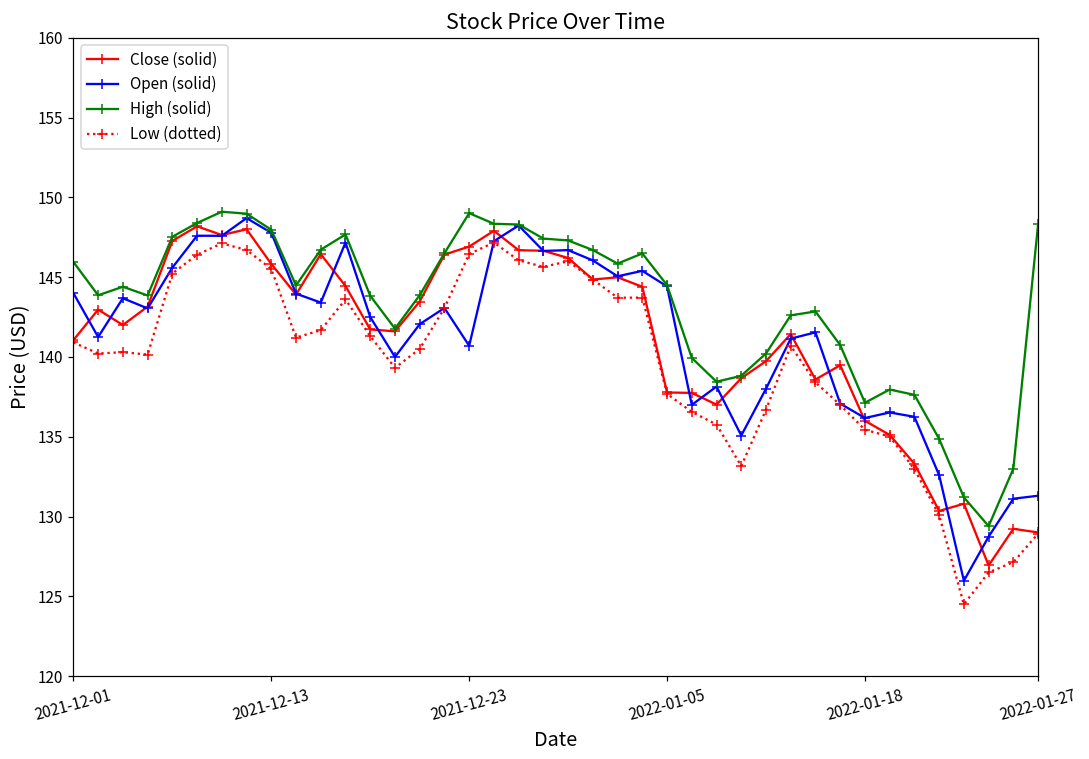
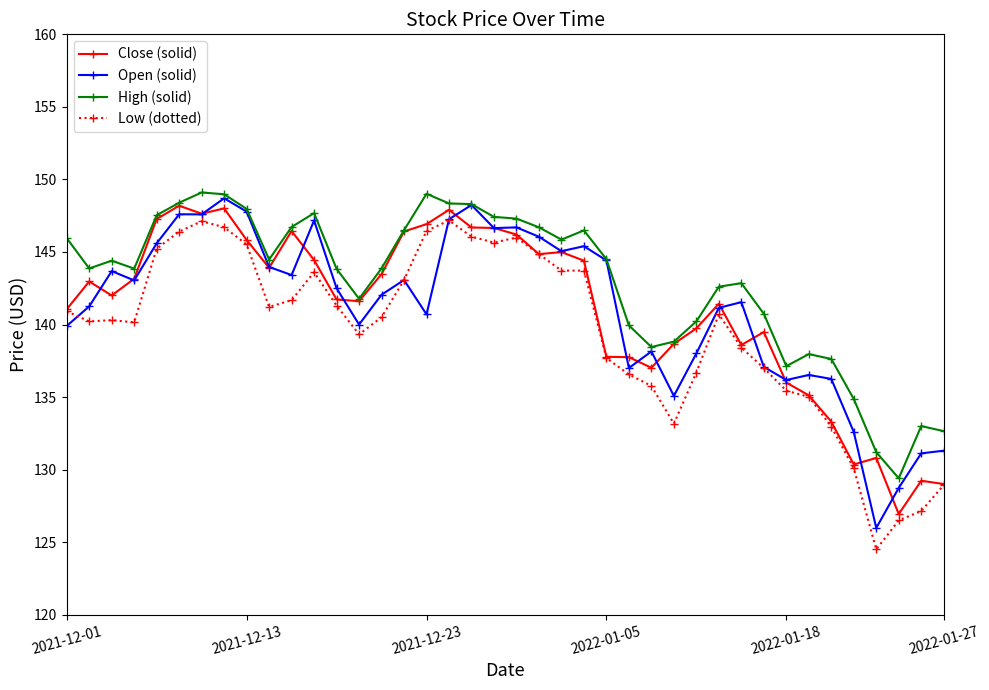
  {
    "Open (solid)": {
-     "2021-12-01": 144.0,
+     "2021-12-01": 139.9,
      "2021-12-13": 147.8,
      "2021-12-23": 140.7,
      "2022-01-18": 136.2,
      "2022-01-27": 131.3
    },
    "High (solid)": {
      "2021-12-01": 146.0,
      "2021-12-13": 148.0,
      "2021-12-23": 149.0,
      "2022-01-18": 137.1,
-     "2022-01-27": 148.3
+     "2022-01-27": 132.7
    }
  }
